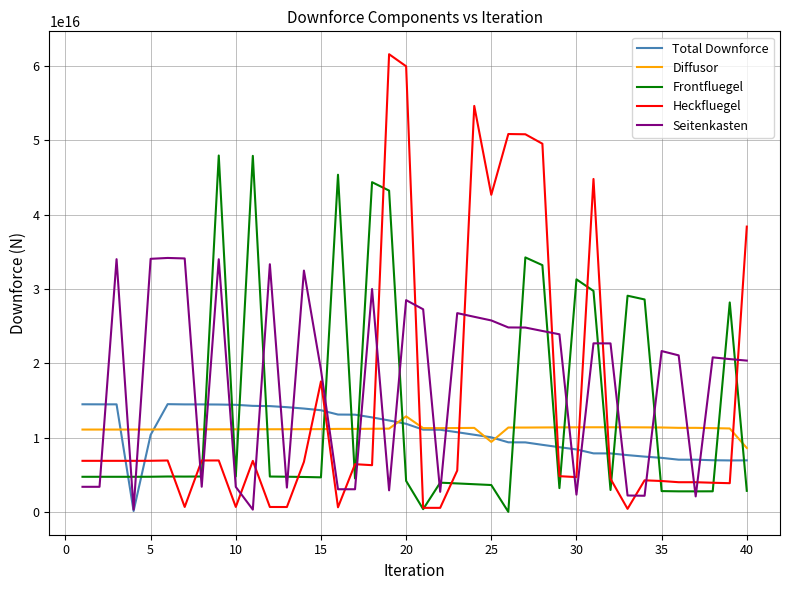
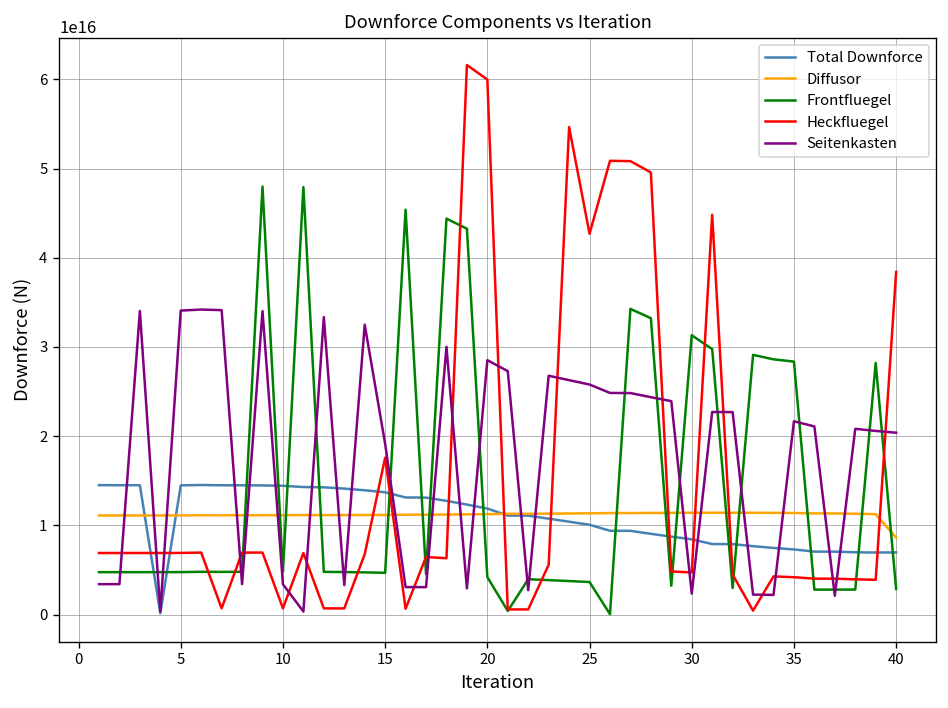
  {
    "Total Downforce": {
-     "5": 10000000000000000,
+     "5": 14000000000000000,
      "10": 14000000000000000,
      "15": 14000000000000000,
      "20": 12000000000000000,
      "25": 10000000000000000,
      "30": 8000000000000000,
      "35": 7000000000000000,
      "40": 7000000000000000
    },
    "Diffusor": {
      "5": 11000000000000000,
      "10": 11000000000000000,
      "15": 11000000000000000,
-     "20": 13000000000000000,
-     "25": 9000000000000000,
+     "20": 11000000000000000,
+     "25": 11000000000000000,
      "30": 11000000000000000,
      "35": 11000000000000000,
      "40": 9000000000000000
    },
    "Frontfluegel": {
      "5": 5000000000000000,
      "10": 5000000000000000,
      "15": 5000000000000000,
      "20": 4000000000000000,
      "25": 4000000000000000,
      "30": 31000000000000000,
-     "35": 3000000000000000,
+     "35": 28000000000000000,
      "40": 3000000000000000
    },
    "Heckfluegel": {
      "5": 7000000000000000,
      "10": 1000000000000000,
      "15": 18000000000000000,
      "20": 60000000000000000,
      "25": 43000000000000000,
      "30": 5000000000000000,
      "35": 4000000000000000,
      "40": 38000000000000000
    },
    "Seitenkasten": {
      "5": 34000000000000000,
      "10": 3000000000000000,
      "15": 19000000000000000,
      "20": 29000000000000000,
      "25": 26000000000000000,
      "30": 2000000000000000,
      "35": 22000000000000000,
      "40": 20000000000000000
    }
  }
